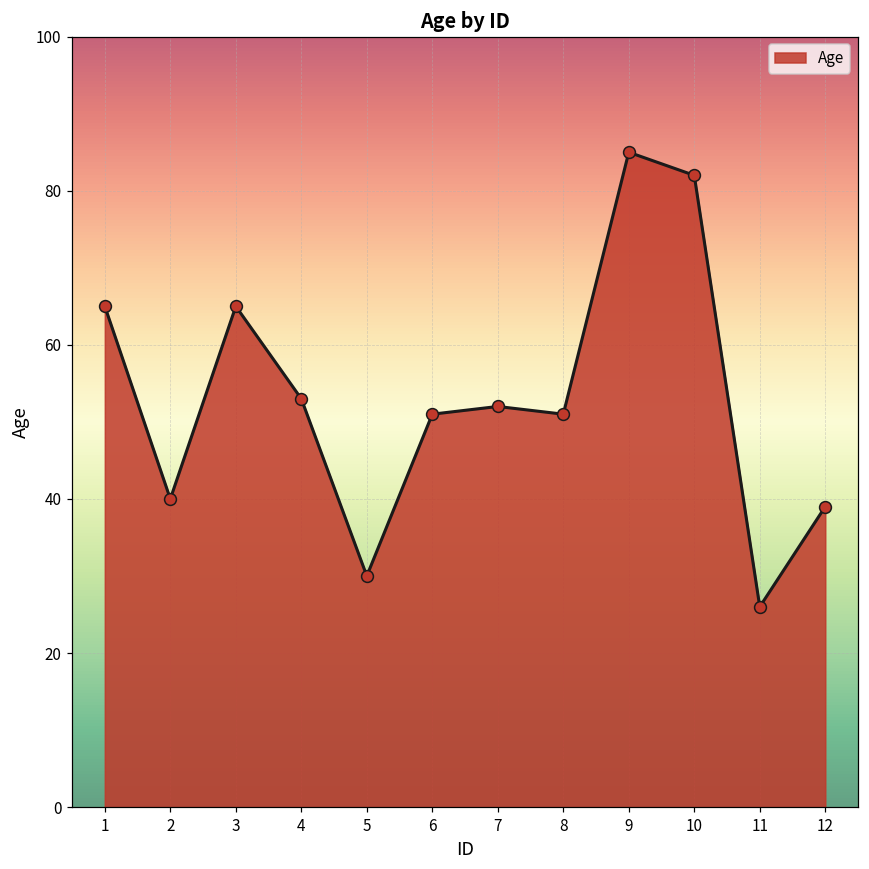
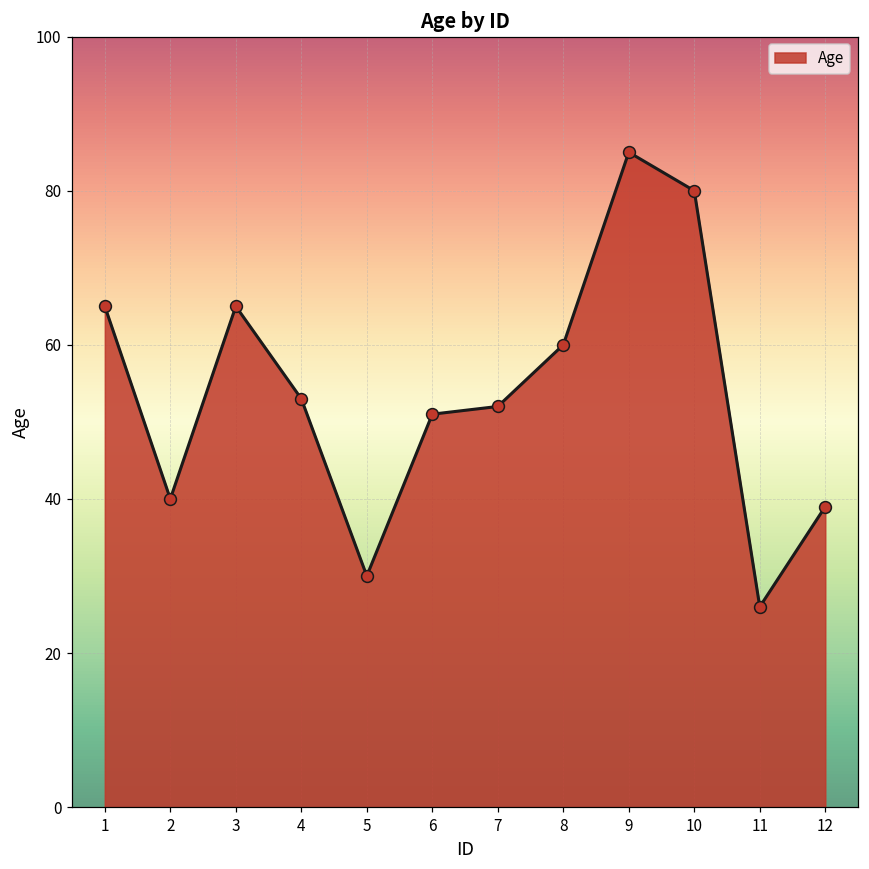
  {
    "1": 65,
    "2": 40,
    "3": 65,
    "4": 53,
    "5": 30,
    "6": 51,
    "7": 52,
-   "8": 51,
+   "8": 60,
    "9": 85,
-   "10": 82,
+   "10": 80,
    "11": 26,
    "12": 39
  }
